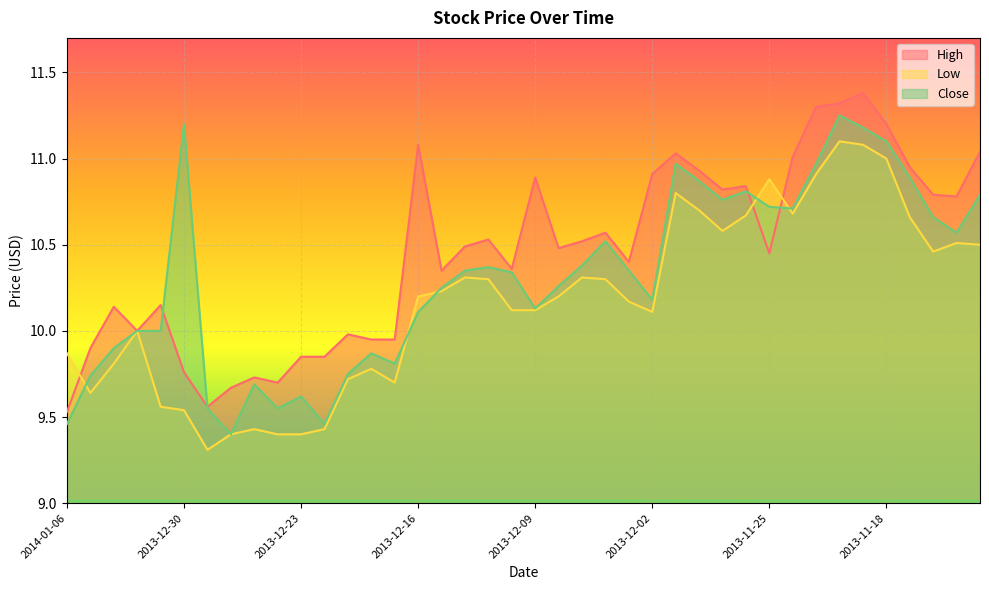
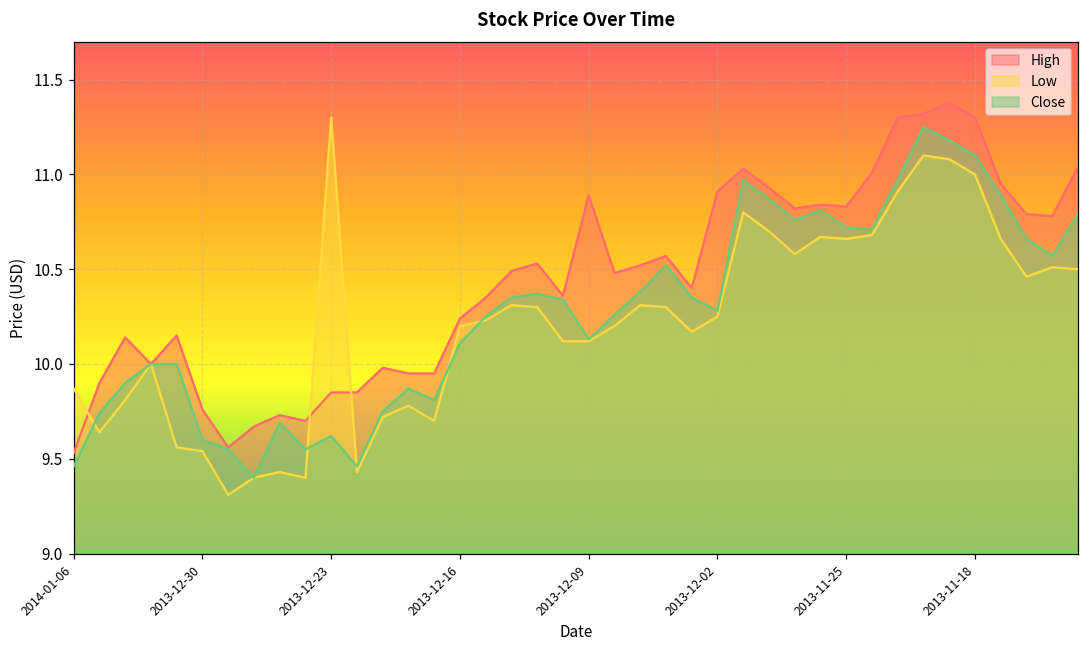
  {
    "High": {
      "2014-01-06": 9.53,
      "2013-12-30": 9.76,
      "2013-12-23": 9.85,
-     "2013-12-16": 11.08,
+     "2013-12-16": 10.24,
      "2013-12-09": 10.89,
      "2013-12-02": 10.91,
-     "2013-11-25": 10.45,
-     "2013-11-18": 11.2
+     "2013-11-25": 10.83,
+     "2013-11-18": 11.3
    },
    "Low": {
      "2014-01-06": 9.87,
      "2013-12-30": 9.54,
-     "2013-12-23": 9.4,
+     "2013-12-23": 11.3,
      "2013-12-16": 10.20,
-     "2013-12-02": 10.11,
-     "2013-11-25": 10.88,
+     "2013-12-02": 10.25,
+     "2013-11-25": 10.66,
      "2013-11-18": 11.00
    },
    "Close": {
      "2014-01-06": 9.46,
-     "2013-12-30": 11.2,
+     "2013-12-30": 9.6,
      "2013-12-23": 9.62,
      "2013-12-16": 10.11,
-     "2013-12-02": 10.18,
+     "2013-12-02": 10.28,
      "2013-11-25": 10.72,
      "2013-11-18": 11.10
    }
  }
